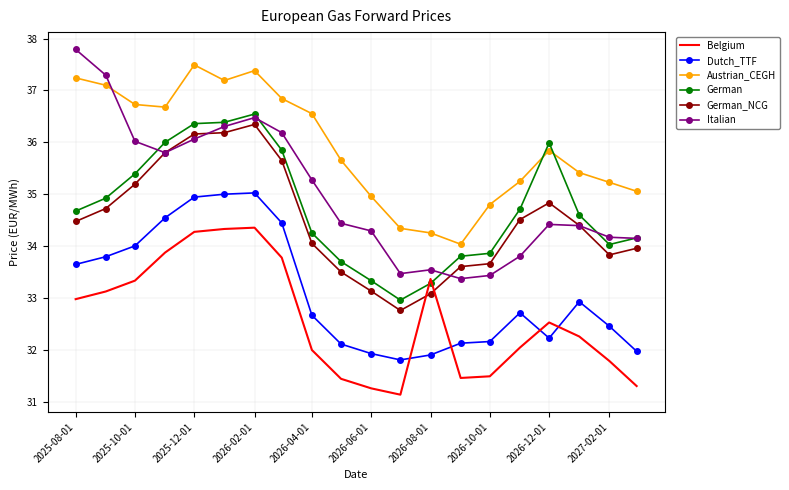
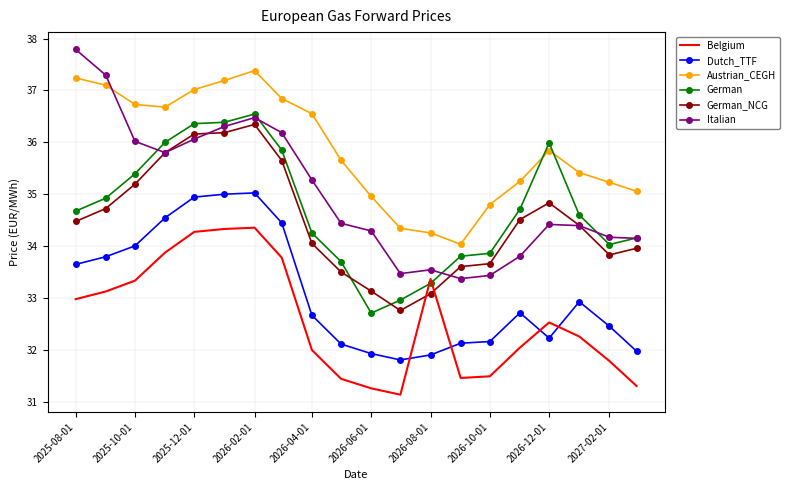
  {
    "Belgium": {
      "2025-08-01": 33.0,
      "2025-10-01": 33.3,
      "2025-12-01": 34.3,
      "2026-02-01": 34.4,
      "2026-04-01": 32.0,
      "2026-06-01": 31.3,
      "2026-08-01": 33.4,
      "2026-10-01": 31.5,
      "2026-12-01": 32.5,
      "2027-02-01": 31.8
    },
    "Dutch_TTF": {
      "2025-08-01": 33.6,
      "2025-10-01": 34.0,
      "2025-12-01": 34.9,
      "2026-02-01": 35.0,
      "2026-04-01": 32.7,
      "2026-06-01": 31.9,
      "2026-08-01": 31.9,
      "2026-10-01": 32.2,
      "2026-12-01": 32.2,
      "2027-02-01": 32.5
    },
    "Austrian_CEGH": {
      "2025-08-01": 37.2,
      "2025-10-01": 36.7,
-     "2025-12-01": 37.5,
+     "2025-12-01": 37.0,
      "2026-02-01": 37.4,
      "2026-04-01": 36.6,
      "2026-06-01": 35.0,
      "2026-08-01": 34.3,
      "2026-10-01": 34.8,
      "2026-12-01": 35.8,
      "2027-02-01": 35.2
    },
    "German": {
      "2025-08-01": 34.7,
      "2025-10-01": 35.4,
      "2025-12-01": 36.4,
      "2026-02-01": 36.5,
      "2026-04-01": 34.3,
-     "2026-06-01": 33.3,
+     "2026-06-01": 32.7,
      "2026-08-01": 33.3,
      "2026-10-01": 33.9,
      "2026-12-01": 36.0,
      "2027-02-01": 34.0
    },
    "German_NCG": {
      "2025-08-01": 34.5,
      "2025-10-01": 35.2,
      "2025-12-01": 36.2,
      "2026-02-01": 36.3,
      "2026-04-01": 34.1,
      "2026-06-01": 33.1,
      "2026-08-01": 33.1,
      "2026-10-01": 33.7,
      "2026-12-01": 34.8,
      "2027-02-01": 33.8
    },
    "Italian": {
      "2025-08-01": 37.8,
      "2025-10-01": 36.0,
      "2025-12-01": 36.1,
      "2026-02-01": 36.5,
      "2026-04-01": 35.3,
      "2026-06-01": 34.3,
      "2026-08-01": 33.5,
      "2026-10-01": 33.4,
      "2026-12-01": 34.4,
      "2027-02-01": 34.2
    }
  }
